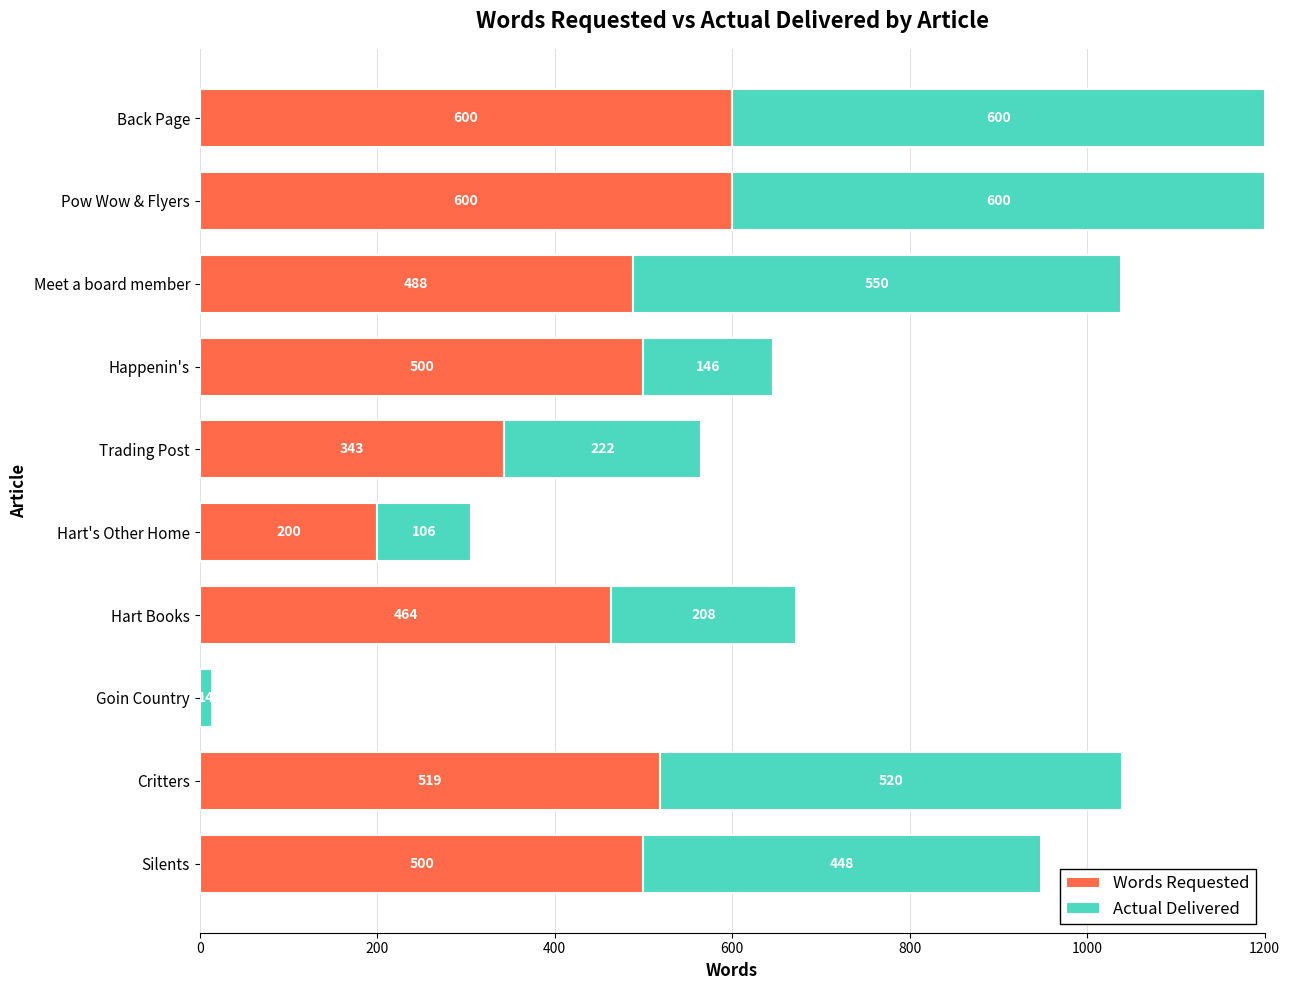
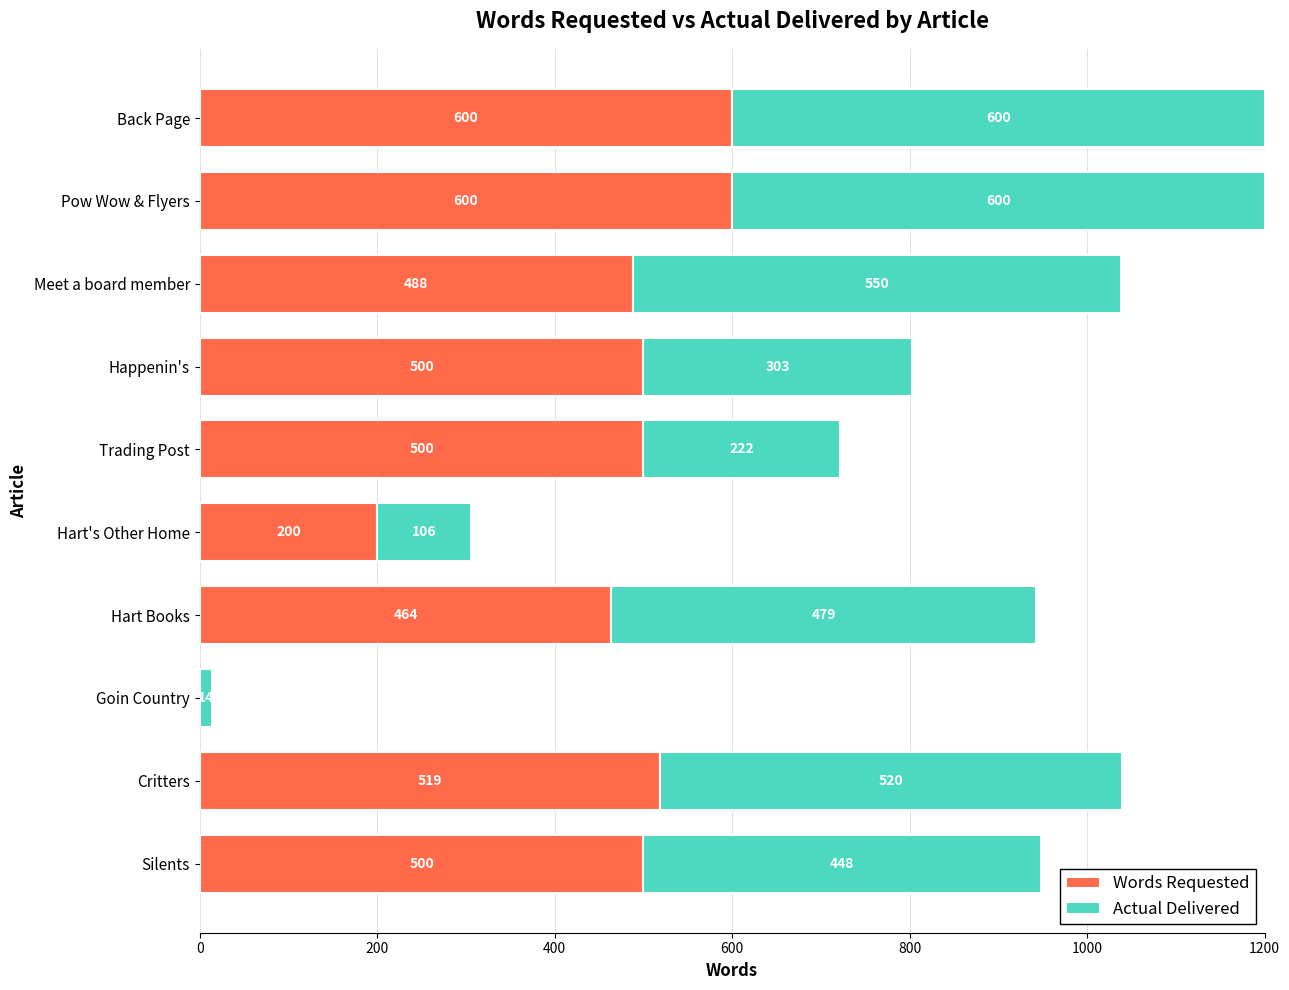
  {
    "Words Requested": {
      "Back Page": 600,
      "Pow Wow & Flyers": 600,
      "Meet a board member": 488,
      "Happenin's": 500,
-     "Trading Post": 343,
+     "Trading Post": 500,
      "Hart's Other Home": 200,
      "Hart Books": 464,
      "Critters": 519,
      "Silents": 500
    },
    "Actual Delivered": {
      "Back Page": 600,
      "Pow Wow & Flyers": 600,
      "Meet a board member": 550,
-     "Happenin's": 146,
+     "Happenin's": 303,
      "Trading Post": 222,
      "Hart's Other Home": 106,
-     "Hart Books": 208,
+     "Hart Books": 479,
      "Critters": 520,
      "Silents": 448
    }
  }
